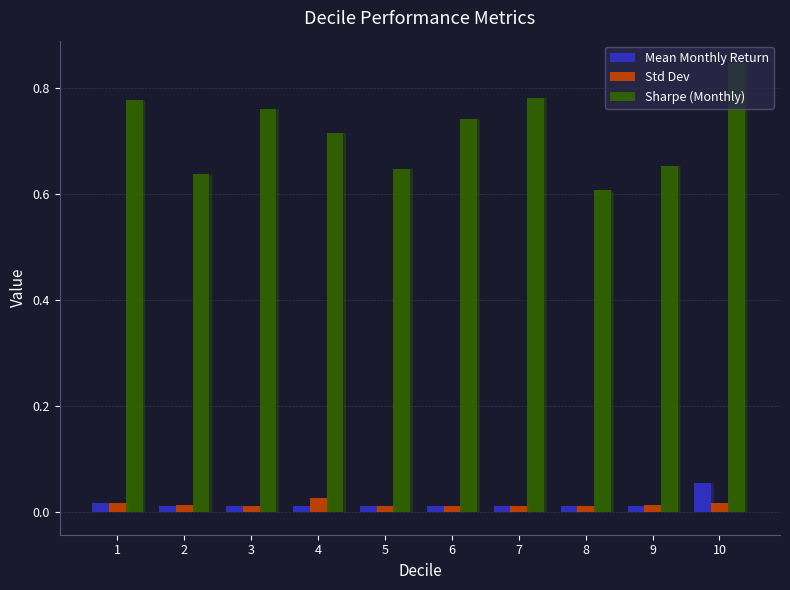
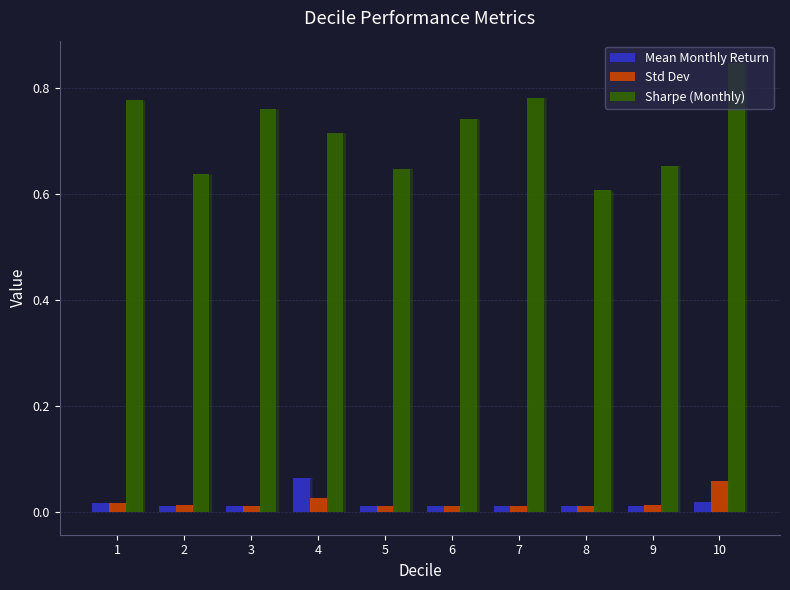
  {
    "Mean Monthly Return": {
      "1": 0.02,
      "2": 0.01,
      "3": 0.01,
-     "4": 0.01,
+     "4": 0.06,
      "5": 0.01,
      "6": 0.01,
      "7": 0.01,
      "8": 0.01,
      "9": 0.01,
-     "10": 0.05
+     "10": 0.02
    },
    "Std Dev": {
      "1": 0.02,
      "2": 0.01,
      "3": 0.01,
      "4": 0.03,
      "5": 0.01,
      "6": 0.01,
      "7": 0.01,
      "8": 0.01,
      "9": 0.01,
-     "10": 0.02
+     "10": 0.06
    },
    "Sharpe (Monthly)": {
      "1": 0.78,
      "2": 0.64,
      "3": 0.76,
      "4": 0.72,
      "5": 0.65,
      "6": 0.74,
      "7": 0.78,
      "8": 0.61,
      "9": 0.65
    }
  }
